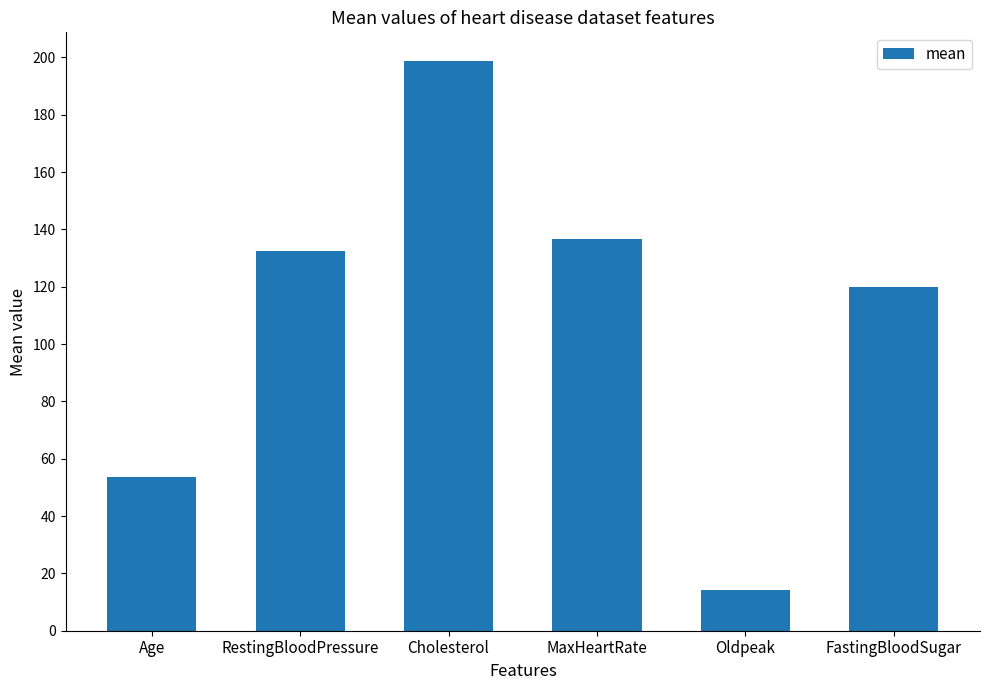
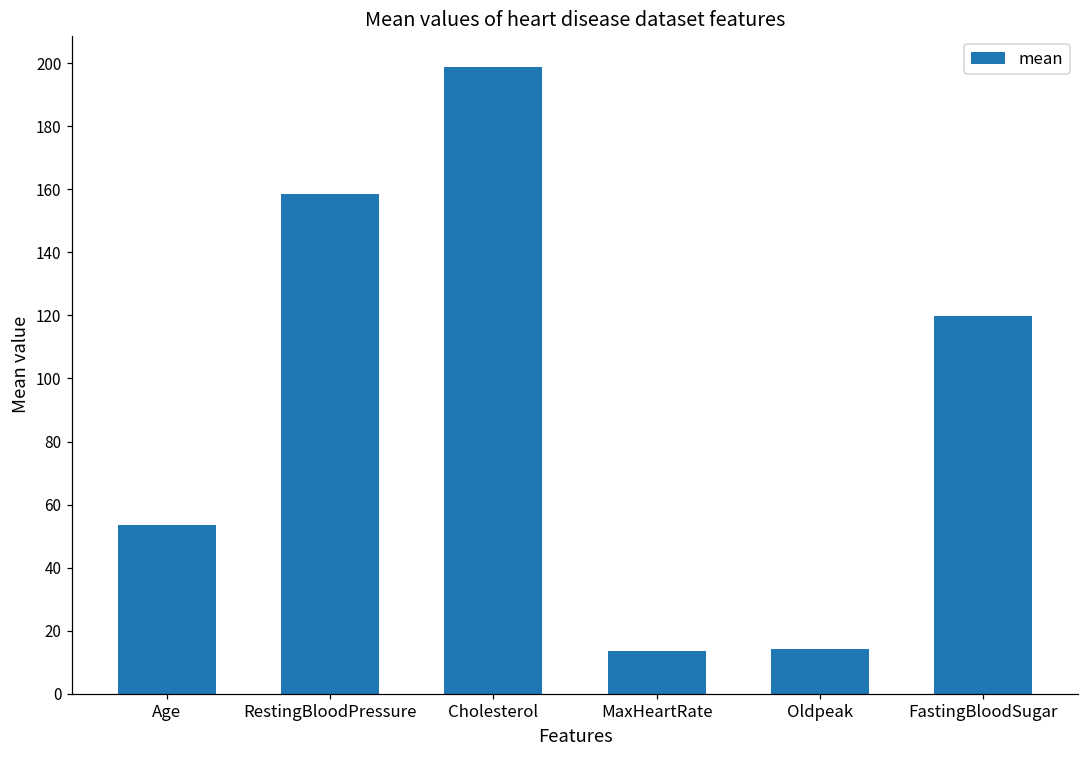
  {
    "Age": 54,
-   "RestingBloodPressure": 132,
+   "RestingBloodPressure": 159,
    "Cholesterol": 199,
-   "MaxHeartRate": 137,
+   "MaxHeartRate": 14,
    "Oldpeak": 14,
    "FastingBloodSugar": 120
  }
